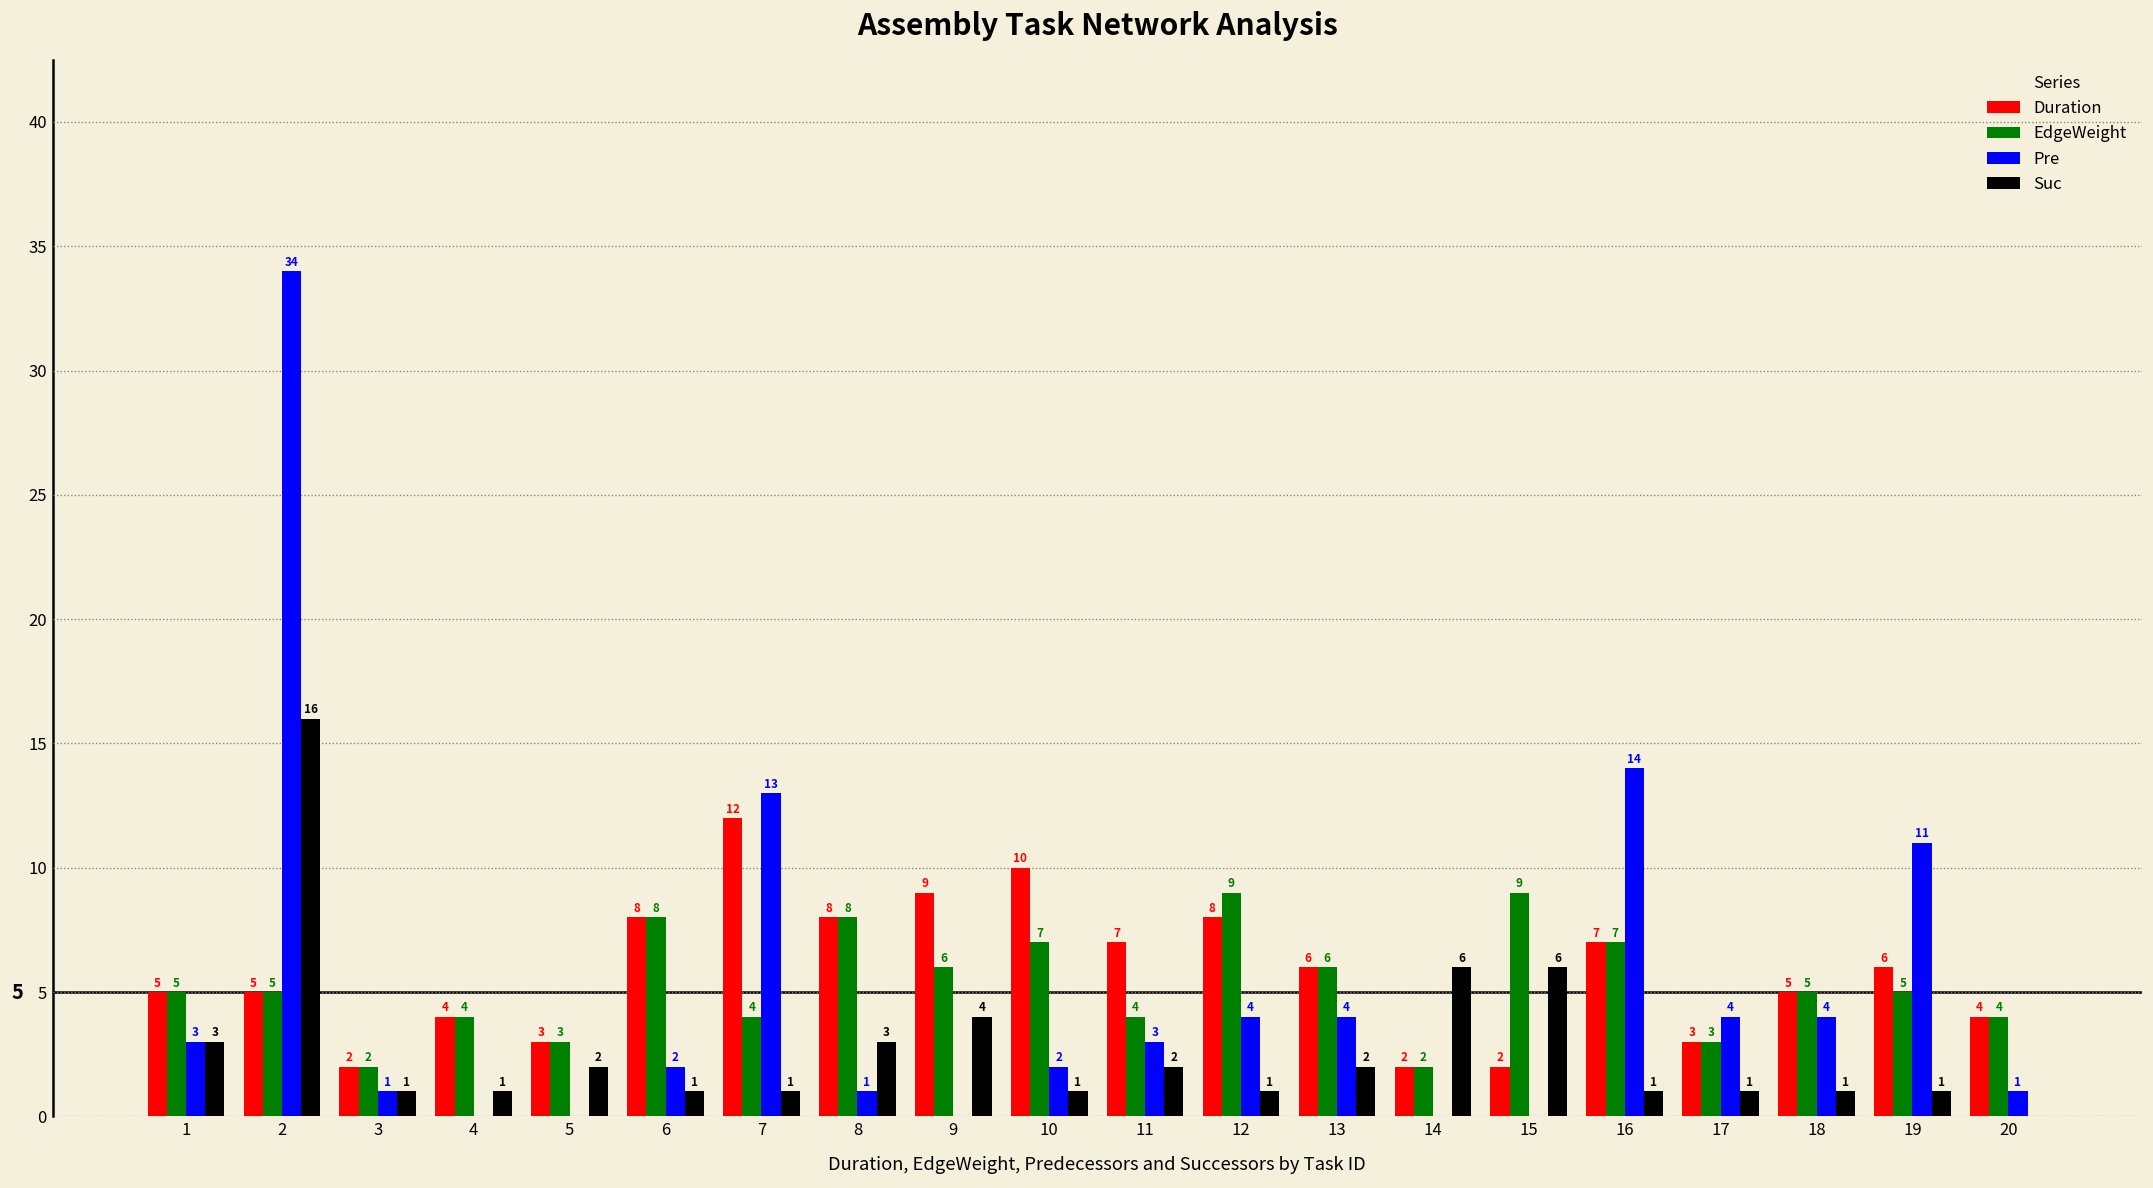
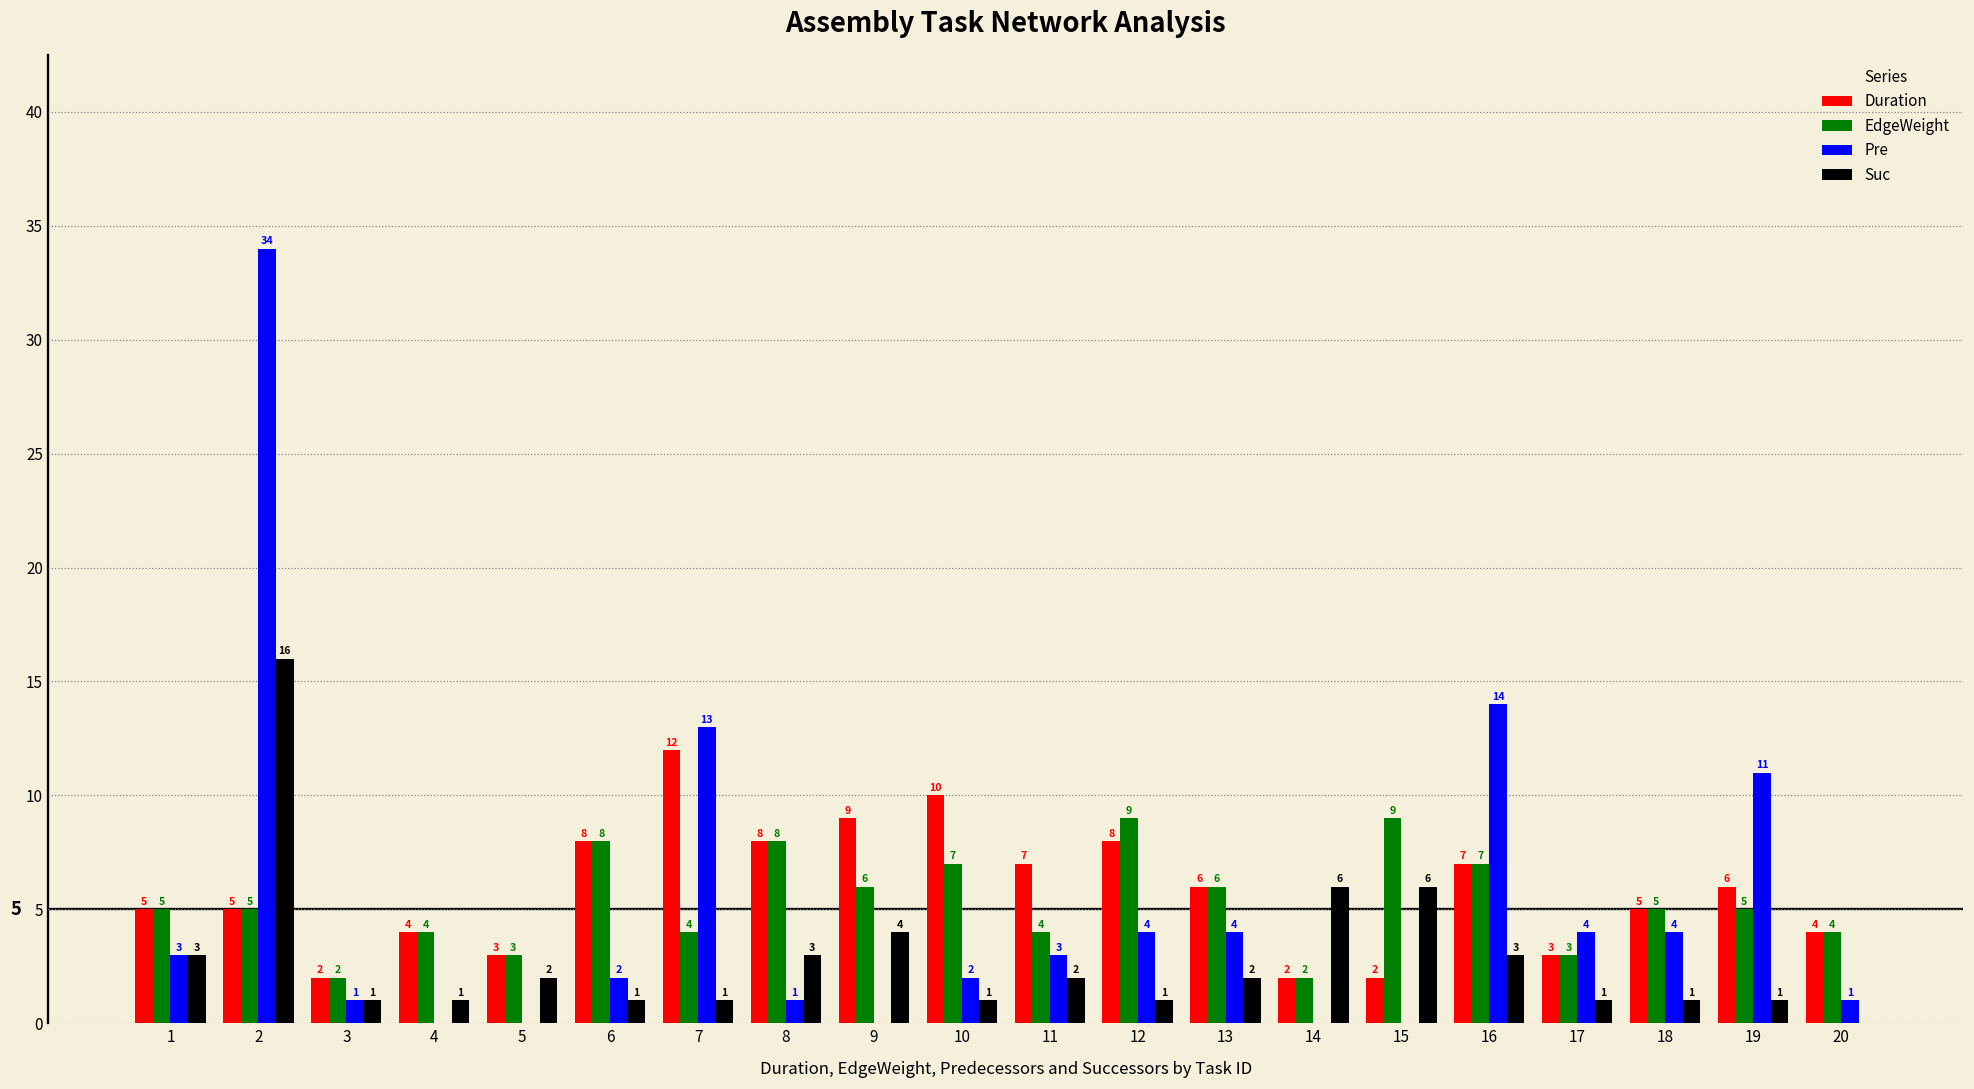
  {
    "Duration": {
      "1": 5,
      "2": 5,
      "3": 2,
      "4": 4,
      "5": 3,
      "6": 8,
      "7": 12,
      "8": 8,
      "9": 9,
      "10": 10,
      "11": 7,
      "12": 8,
      "13": 6,
      "14": 2,
      "15": 2,
      "16": 7,
      "17": 3,
      "18": 5,
      "19": 6,
      "20": 4
    },
    "EdgeWeight": {
      "1": 5,
      "2": 5,
      "3": 2,
      "4": 4,
      "5": 3,
      "6": 8,
      "7": 4,
      "8": 8,
      "9": 6,
      "10": 7,
      "11": 4,
      "12": 9,
      "13": 6,
      "14": 2,
      "15": 9,
      "16": 7,
      "17": 3,
      "18": 5,
      "19": 5,
      "20": 4
    },
    "Pre": {
      "1": 3,
      "2": 34,
      "3": 1,
      "6": 2,
      "7": 13,
      "8": 1,
      "10": 2,
      "11": 3,
      "12": 4,
      "13": 4,
      "16": 14,
      "17": 4,
      "18": 4,
      "19": 11,
      "20": 1
    },
    "Suc": {
      "1": 3,
      "2": 16,
      "3": 1,
      "4": 1,
      "5": 2,
      "6": 1,
      "7": 1,
      "8": 3,
      "9": 4,
      "10": 1,
      "11": 2,
      "12": 1,
      "13": 2,
      "14": 6,
      "15": 6,
-     "16": 1,
+     "16": 3,
      "17": 1,
      "18": 1,
      "19": 1
    }
  }
